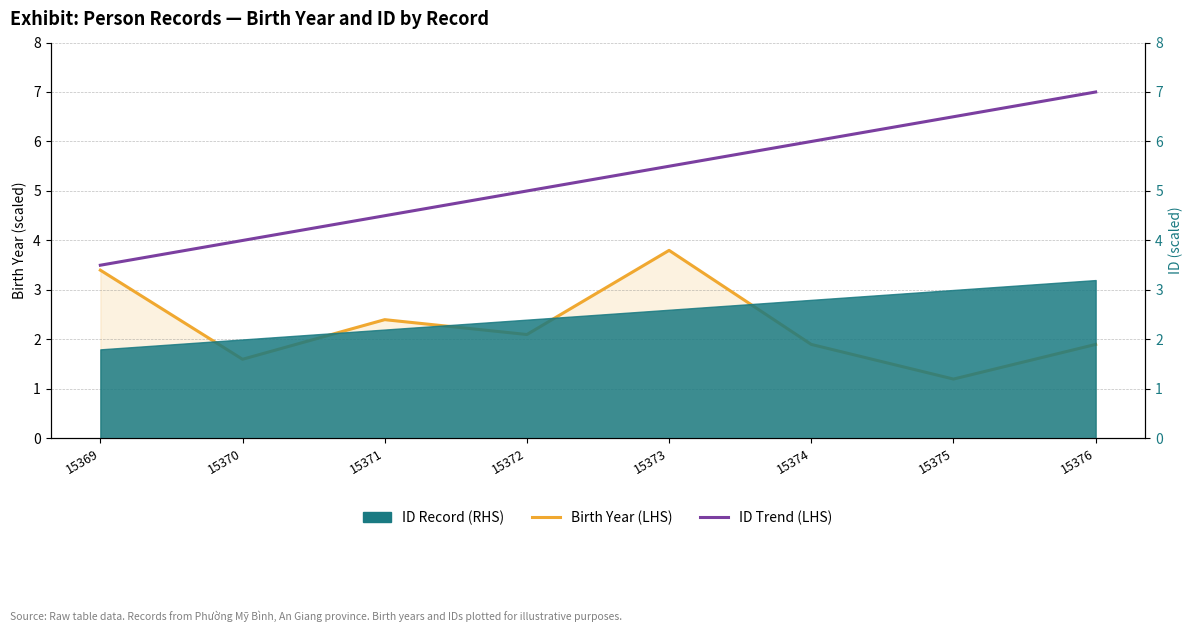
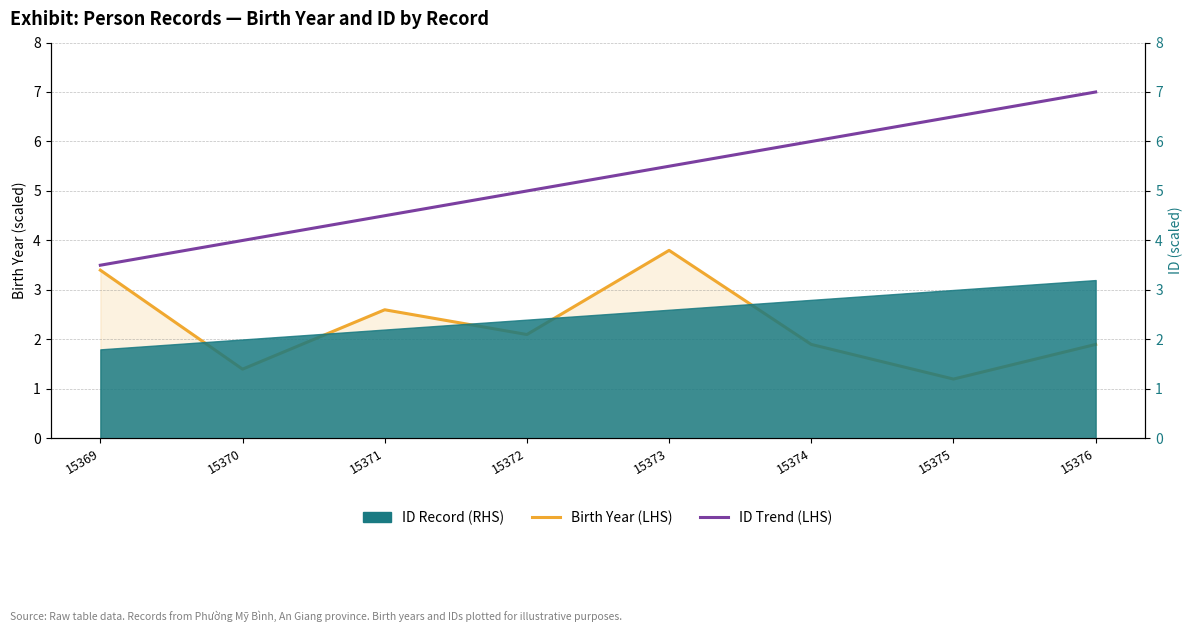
  {
    "Birth Year (LHS)": {
      "15369": 3.4,
-     "15370": 1.6,
-     "15371": 2.4,
+     "15370": 1.4,
+     "15371": 2.6,
      "15372": 2.1,
      "15373": 3.8,
      "15374": 1.9,
      "15375": 1.2,
      "15376": 1.9
    },
    "ID Record (RHS)": {
      "15369": 1.8,
      "15370": 2.0,
      "15371": 2.2,
      "15372": 2.4,
      "15373": 2.6,
      "15374": 2.8,
      "15375": 3.0,
      "15376": 3.2
    }
  }
